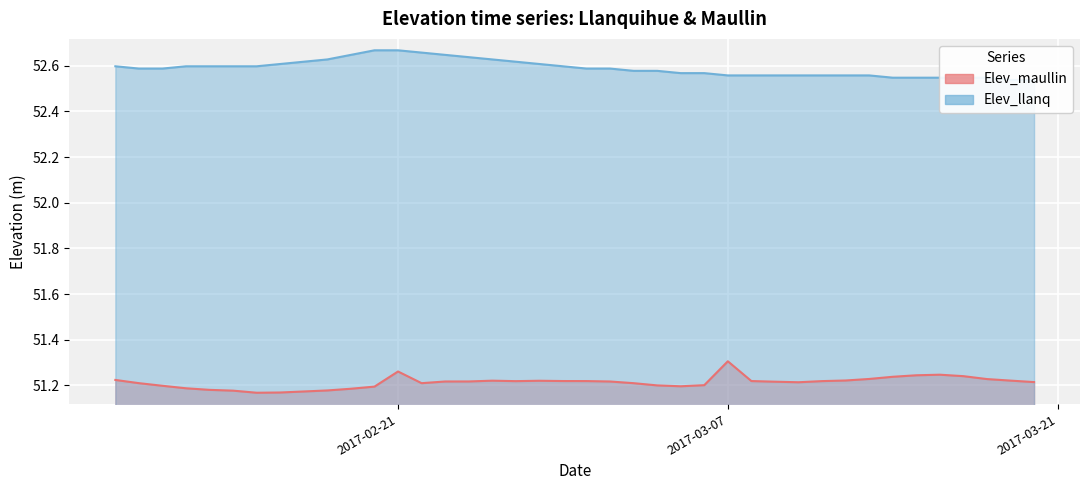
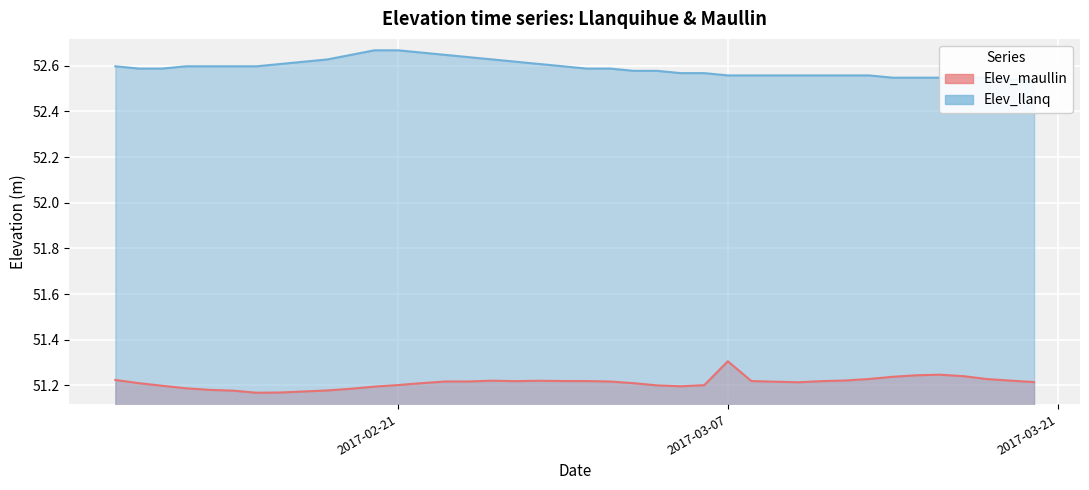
  {
    "Elev_maullin": {
-     "2017-02-21": 51.26,
+     "2017-02-21": 51.20,
      "2017-03-07": 51.31
    },
    "Elev_llanq": {
      "2017-02-21": 52.67,
      "2017-03-07": 52.56
    }
  }
